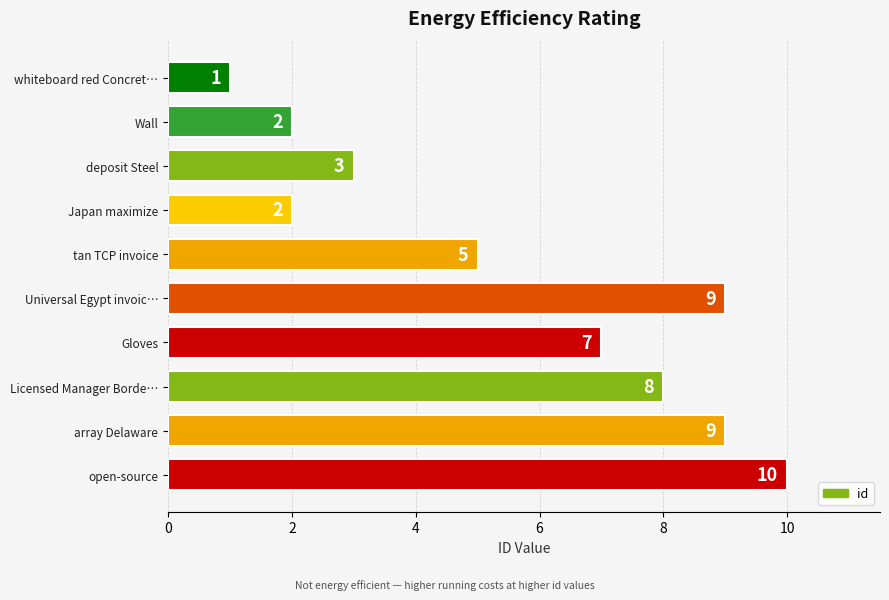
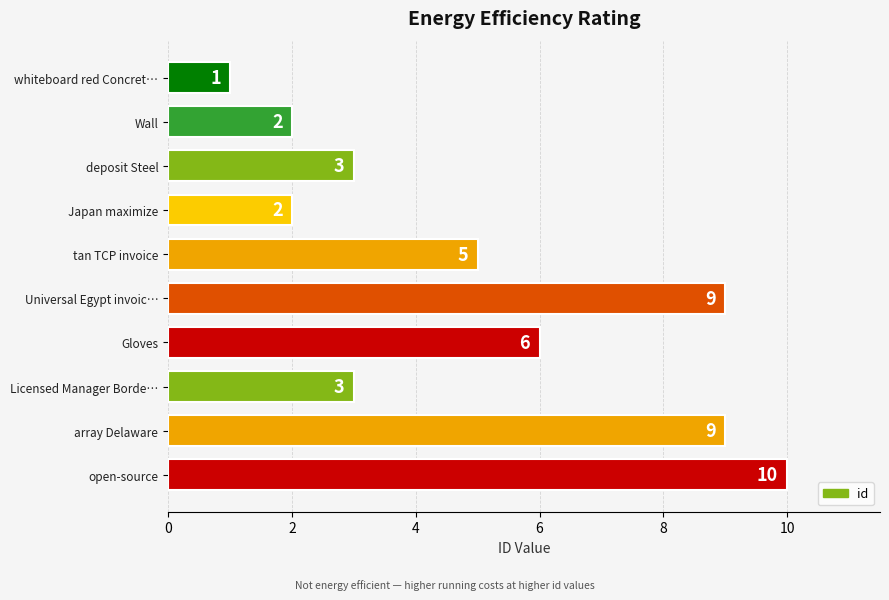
  {
    "whiteboard red Concret…": 1,
    "Wall": 2,
    "deposit Steel": 3,
    "Japan maximize": 2,
    "tan TCP invoice": 5,
    "Universal Egypt invoic…": 9,
-   "Gloves": 7,
-   "Licensed Manager Borde…": 8,
+   "Gloves": 6,
+   "Licensed Manager Borde…": 3,
    "array Delaware": 9,
    "open-source": 10
  }
